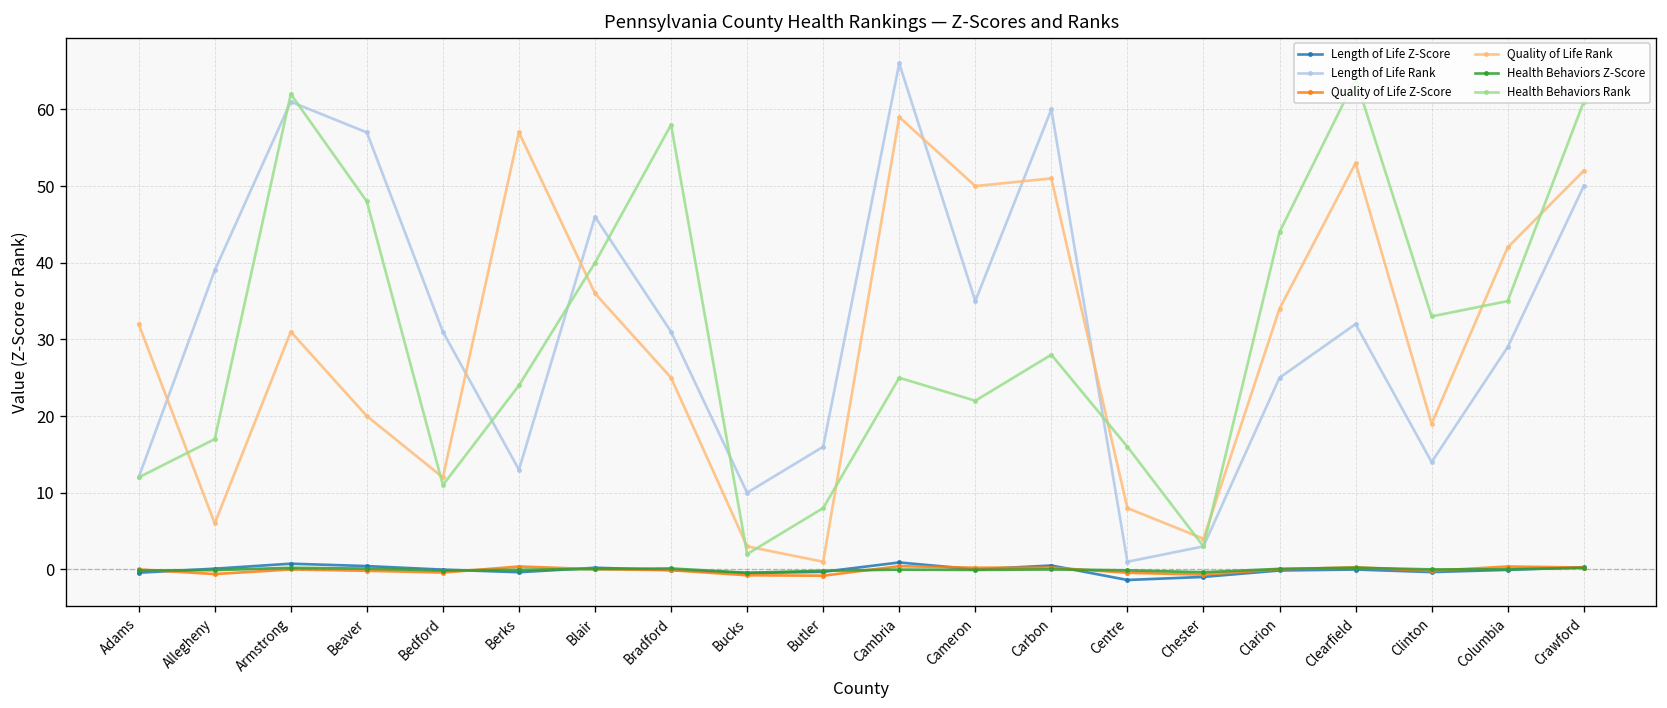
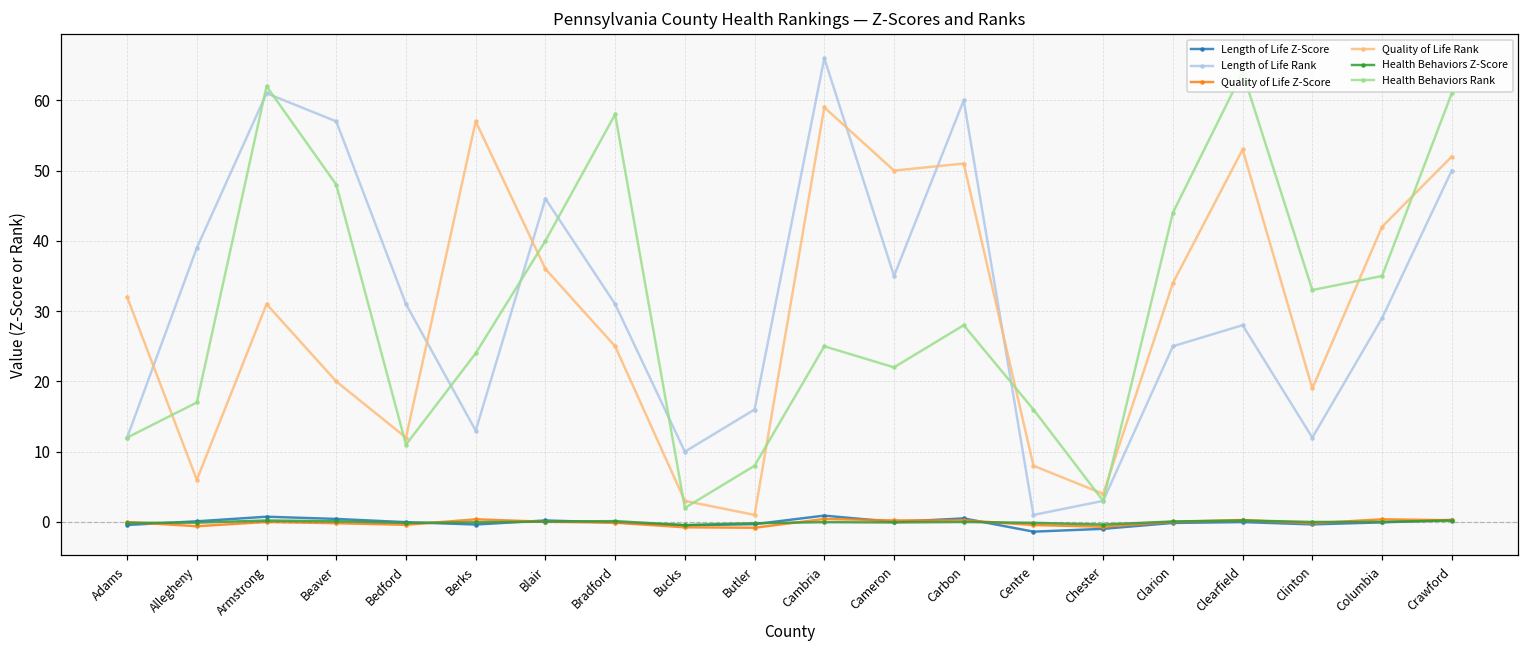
  {
    "Length of Life Z-Score": {
      "Armstrong": 1,
      "Cambria": 1,
      "Centre": -1
    },
    "Length of Life Rank": {
      "Allegheny": 39,
      "Armstrong": 61,
      "Beaver": 57,
      "Bedford": 31,
      "Berks": 13,
      "Blair": 46,
      "Bradford": 31,
      "Bucks": 10,
      "Butler": 16,
      "Cambria": 66,
      "Cameron": 35,
      "Carbon": 60,
      "Centre": 1,
      "Clarion": 25,
-     "Clearfield": 32,
-     "Clinton": 14,
+     "Clearfield": 28,
+     "Clinton": 12,
      "Columbia": 29,
      "Crawford": 50
    },
    "Quality of Life Z-Score": {
      "Allegheny": -1,
      "Berks": 0,
      "Butler": -1,
      "Cambria": 0
    },
    "Quality of Life Rank": {
      "Adams": 32,
      "Allegheny": 6,
      "Armstrong": 31,
      "Beaver": 20,
      "Bedford": 12,
      "Berks": 57,
      "Blair": 36,
      "Bradford": 25,
      "Bucks": 3,
      "Butler": 1,
      "Cambria": 59,
      "Cameron": 50,
      "Carbon": 51,
      "Centre": 8,
      "Chester": 4,
      "Clarion": 34,
      "Clearfield": 53,
      "Clinton": 19,
      "Columbia": 42,
      "Crawford": 52
    },
    "Health Behaviors Z-Score": {
      "Cambria": 0
    },
    "Health Behaviors Rank": {
      "Allegheny": 17,
      "Armstrong": 62,
      "Beaver": 48,
      "Bedford": 11,
      "Berks": 24,
      "Blair": 40,
      "Bradford": 58,
      "Bucks": 2,
      "Butler": 8,
      "Cambria": 25,
      "Cameron": 22,
      "Carbon": 28,
      "Centre": 16,
      "Clarion": 44,
      "Clinton": 33,
      "Columbia": 35
    }
  }
